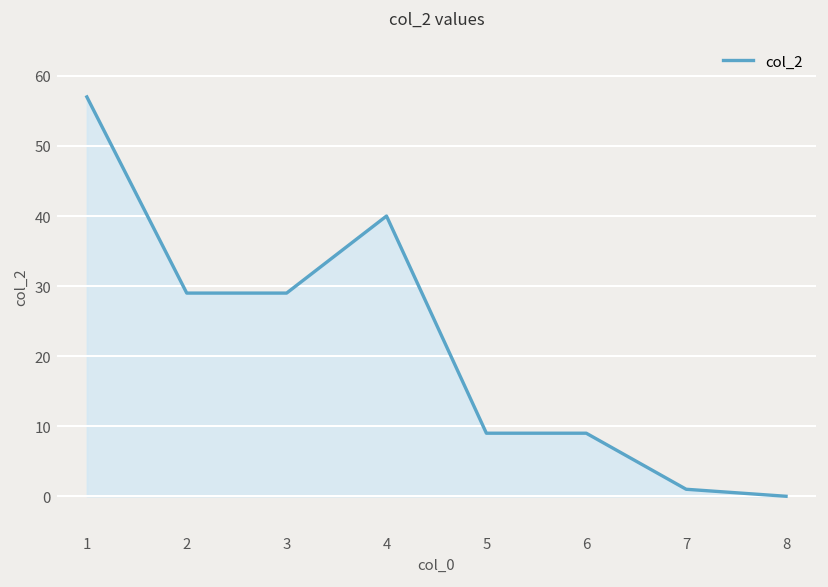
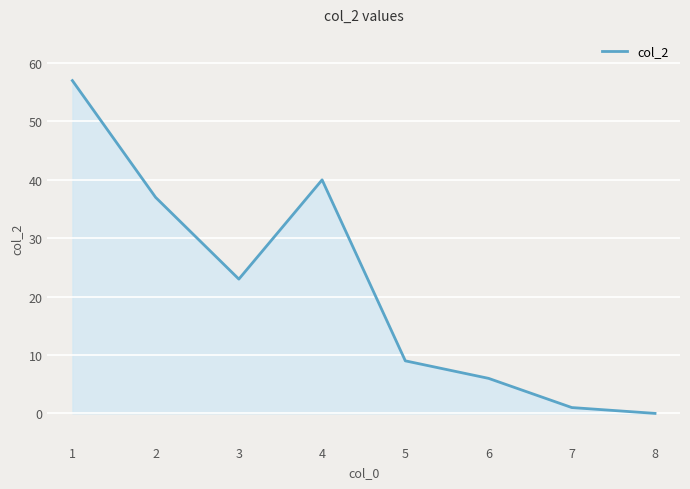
  {
    "1": 57,
-   "2": 29,
-   "3": 29,
+   "2": 37,
+   "3": 23,
    "4": 40,
    "5": 9,
-   "6": 9,
+   "6": 6,
    "7": 1,
    "8": 0
  }
